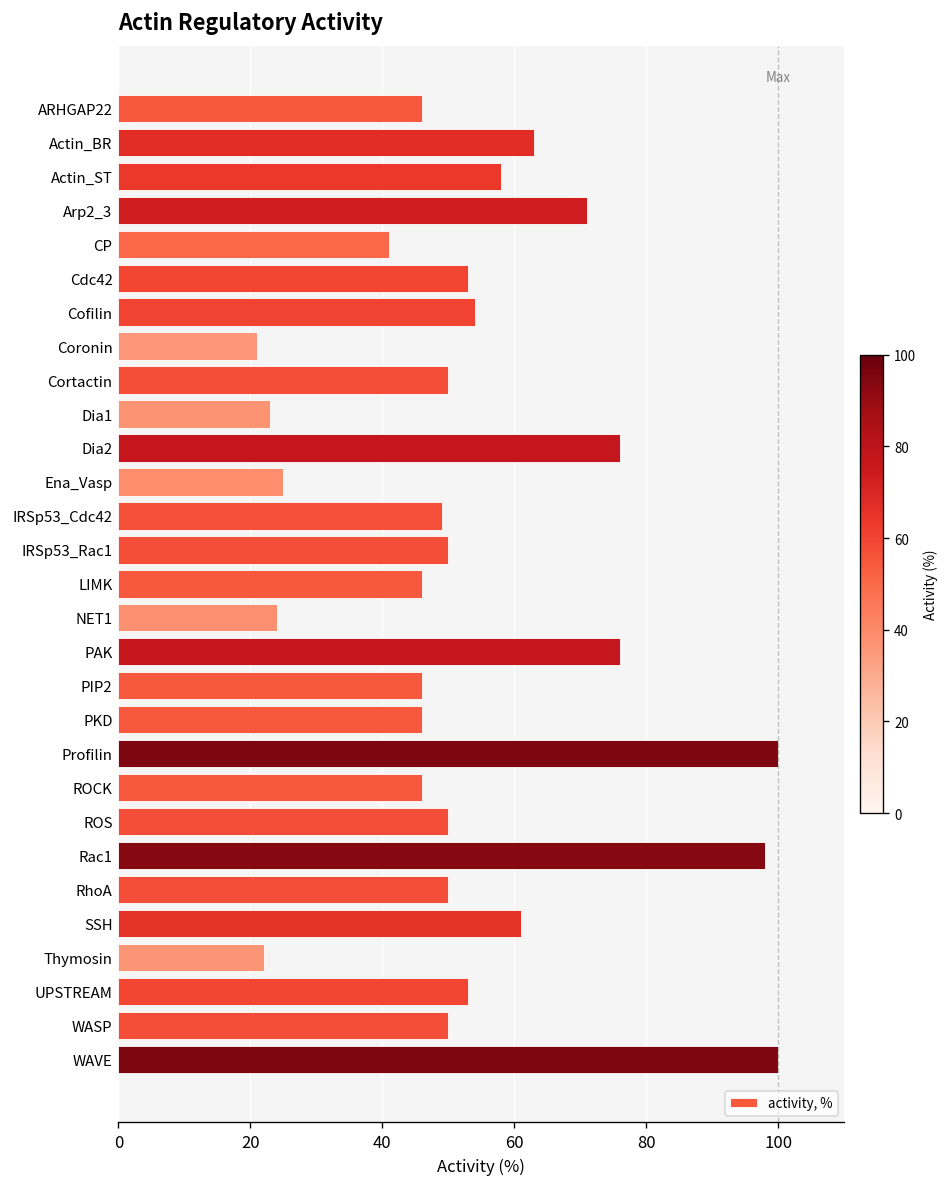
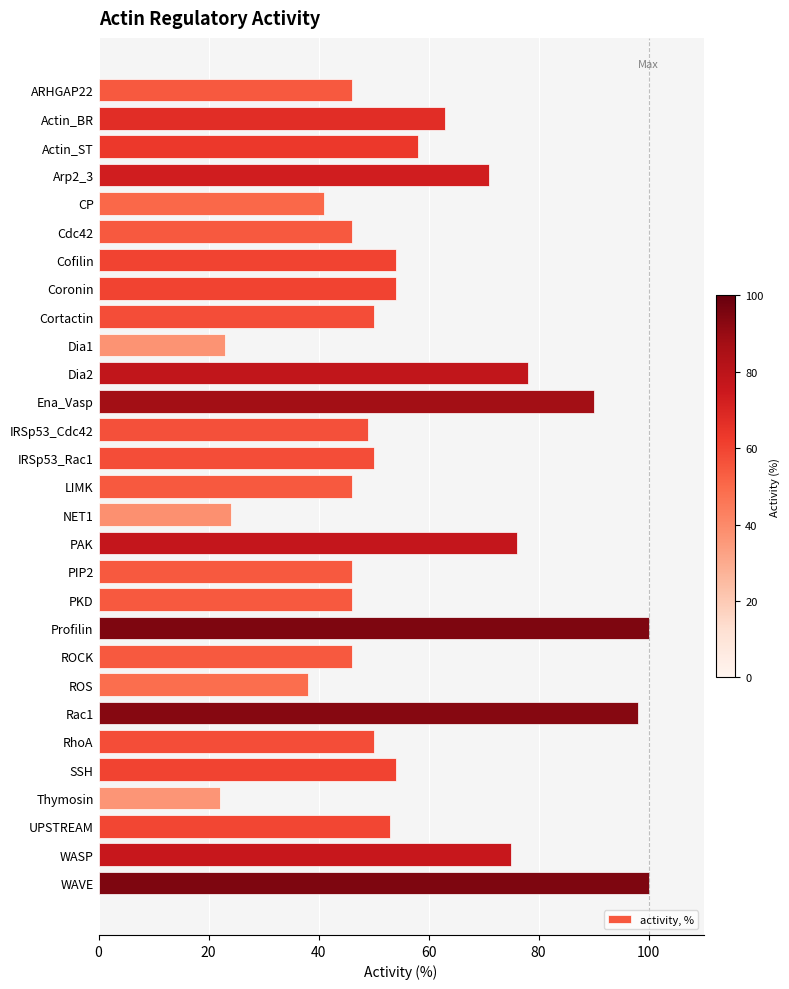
  {
    "ARHGAP22": 46,
    "Actin_BR": 63,
    "Actin_ST": 58,
    "Arp2_3": 71,
    "CP": 41,
-   "Cdc42": 53,
+   "Cdc42": 46,
    "Cofilin": 54,
-   "Coronin": 21,
+   "Coronin": 54,
    "Cortactin": 50,
    "Dia1": 23,
-   "Dia2": 76,
-   "Ena_Vasp": 25,
+   "Dia2": 78,
+   "Ena_Vasp": 90,
    "IRSp53_Cdc42": 49,
    "IRSp53_Rac1": 50,
    "LIMK": 46,
    "NET1": 24,
    "PAK": 76,
    "PIP2": 46,
    "PKD": 46,
    "Profilin": 100,
    "ROCK": 46,
-   "ROS": 50,
+   "ROS": 38,
    "Rac1": 98,
    "RhoA": 50,
-   "SSH": 61,
+   "SSH": 54,
    "Thymosin": 22,
    "UPSTREAM": 53,
-   "WASP": 50,
+   "WASP": 75,
    "WAVE": 100
  }
